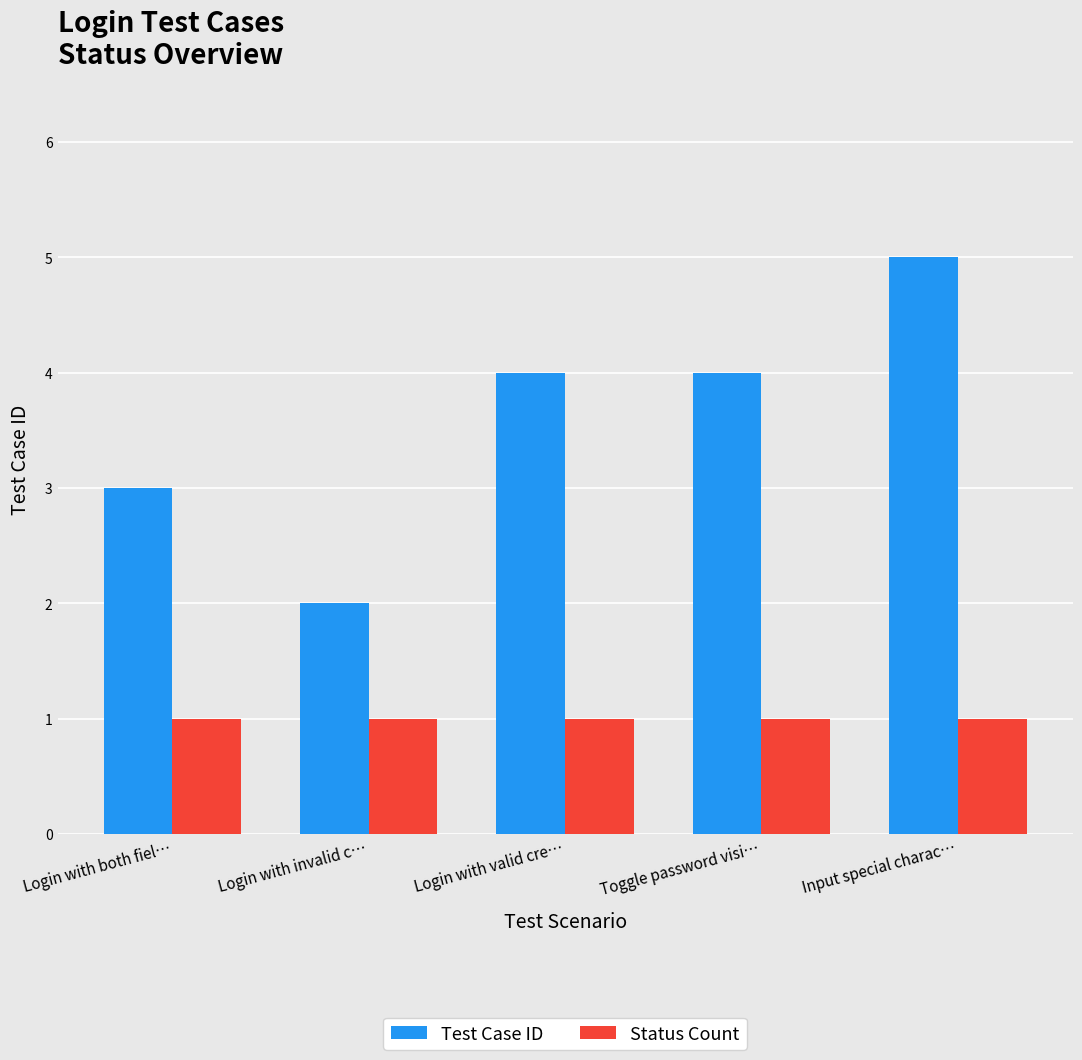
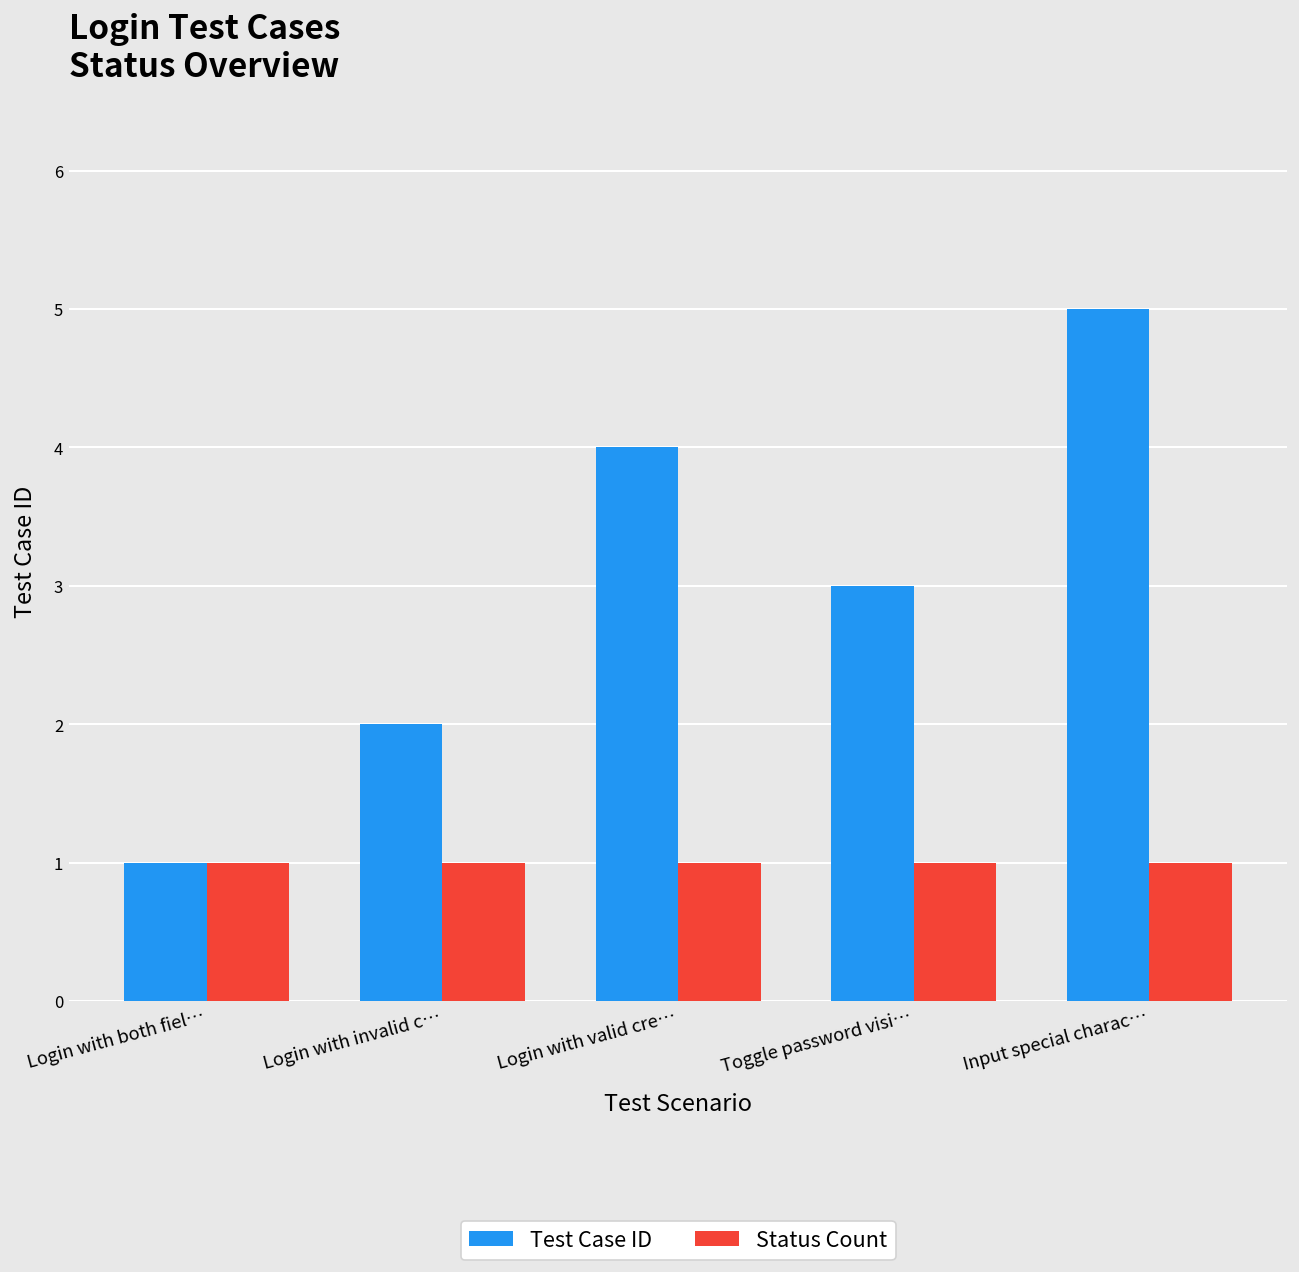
  {
    "Test Case ID": {
-     "Login with both fiel…": 3,
+     "Login with both fiel…": 1,
      "Login with invalid c…": 2,
      "Login with valid cre…": 4,
-     "Toggle password visi…": 4,
+     "Toggle password visi…": 3,
      "Input special charac…": 5
    },
    "Status Count": {
      "Login with both fiel…": 1,
      "Login with invalid c…": 1,
      "Login with valid cre…": 1,
      "Toggle password visi…": 1,
      "Input special charac…": 1
    }
  }
